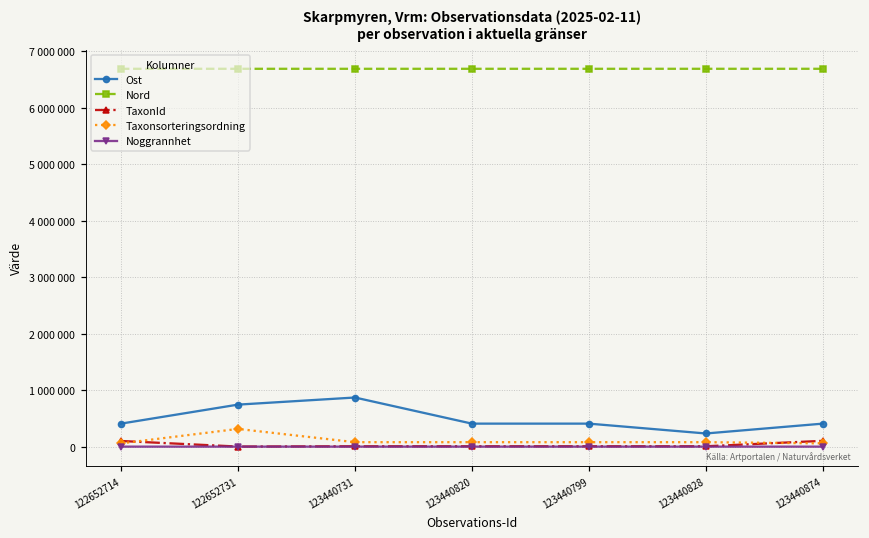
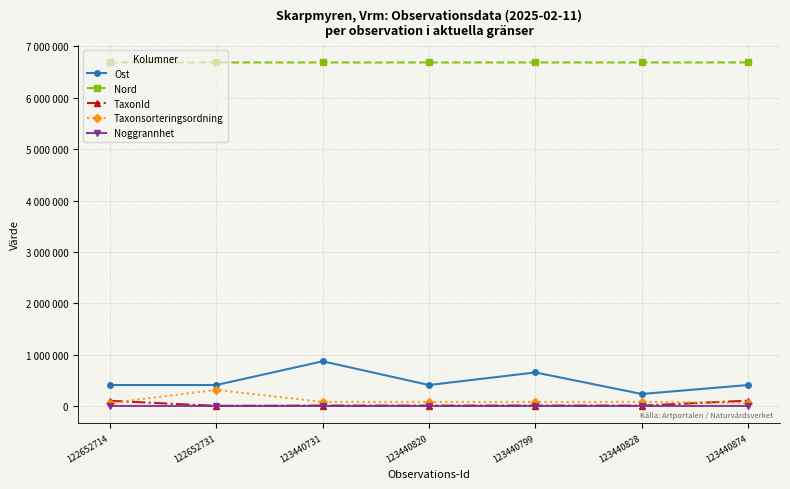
  {
    "Ost": {
      "122652714": 400000,
-     "122652731": 700000,
+     "122652731": 400000,
      "123440731": 900000,
      "123440820": 400000,
-     "123440799": 400000,
+     "123440799": 700000,
      "123440828": 200000,
      "123440874": 400000
    },
    "Nord": {
      "123440731": 6700000,
      "123440820": 6700000,
      "123440799": 6700000,
      "123440828": 6700000,
      "123440874": 6700000
    },
    "Taxonsorteringsordning": {
      "122652731": 300000,
      "123440731": 100000,
      "123440820": 100000,
      "123440799": 100000,
      "123440828": 100000
    },
    "Noggrannhet": {
      "122652714": 0,
      "123440874": 0
    }
  }
